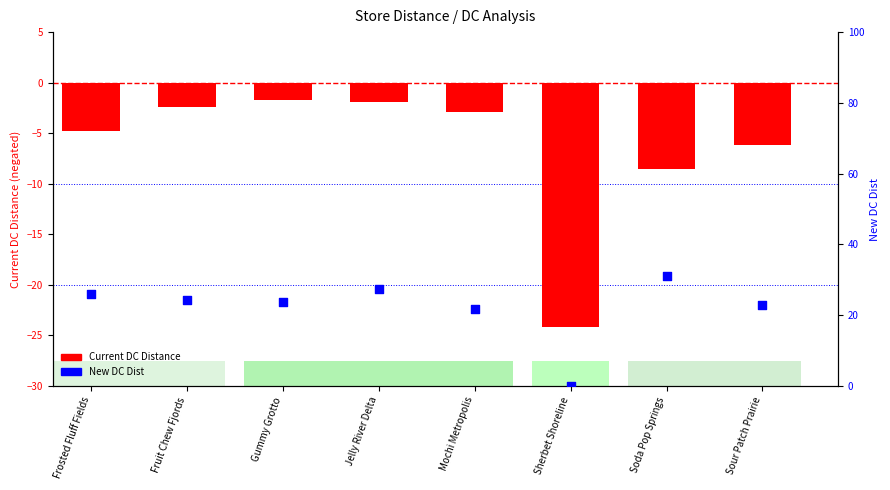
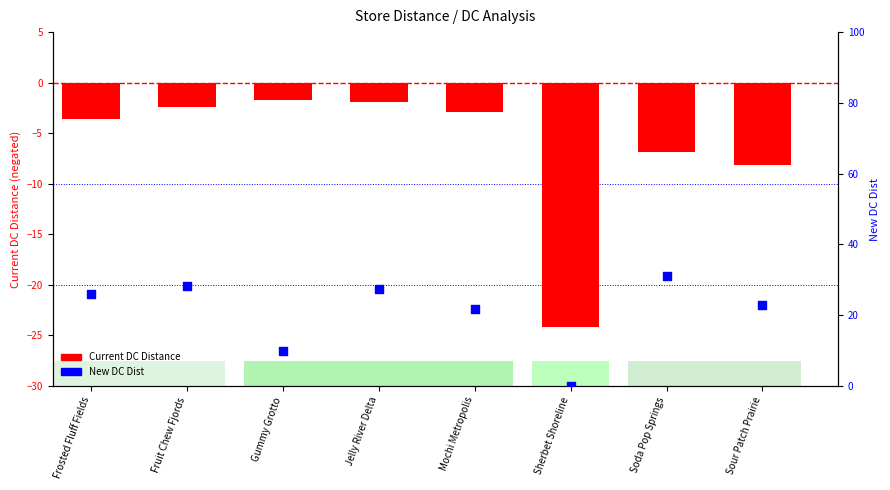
  {
    "Current DC Distance": {
-     "Frosted Fluff Fields": -4.8,
+     "Frosted Fluff Fields": -3.6,
      "Fruit Chew Fjords": -2.4,
      "Gummy Grotto": -1.7,
      "Jelly River Delta": -2.0,
      "Mochi Metropolis": -2.9,
      "Sherbet Shoreline": -24.2,
-     "Soda Pop Springs": -8.6,
-     "Sour Patch Prairie": -6.2
+     "Soda Pop Springs": -6.9,
+     "Sour Patch Prairie": -8.2
    },
    "New DC Dist": {
-     "Fruit Chew Fjords": 24,
-     "Gummy Grotto": 24
+     "Fruit Chew Fjords": 28,
+     "Gummy Grotto": 10
    }
  }
